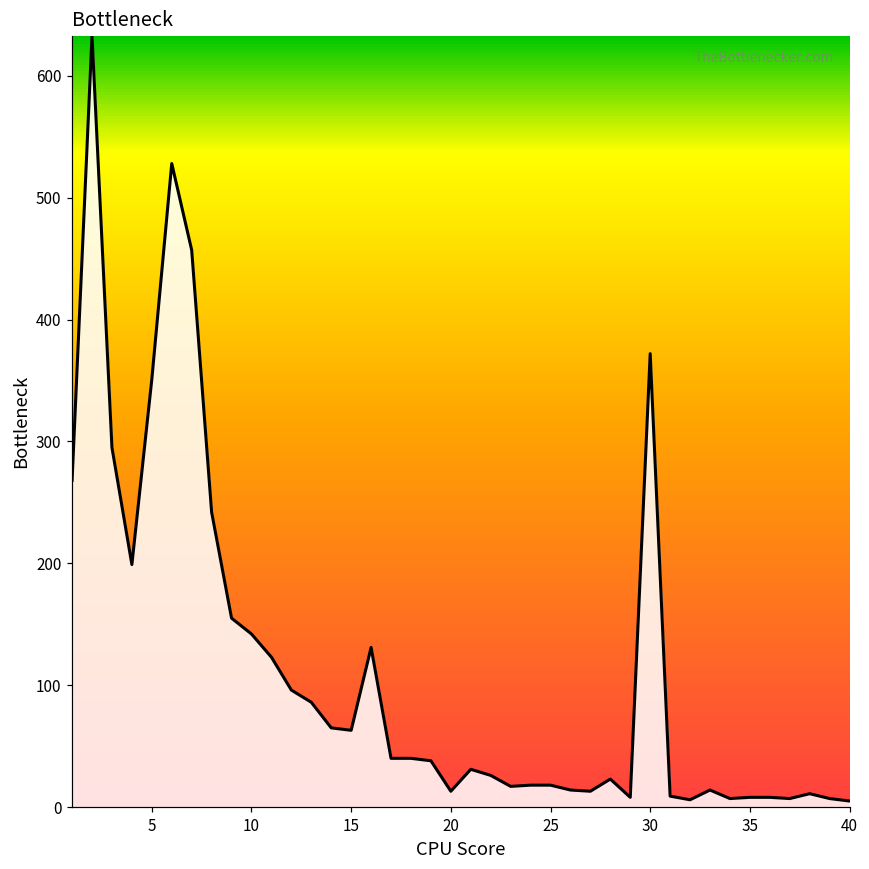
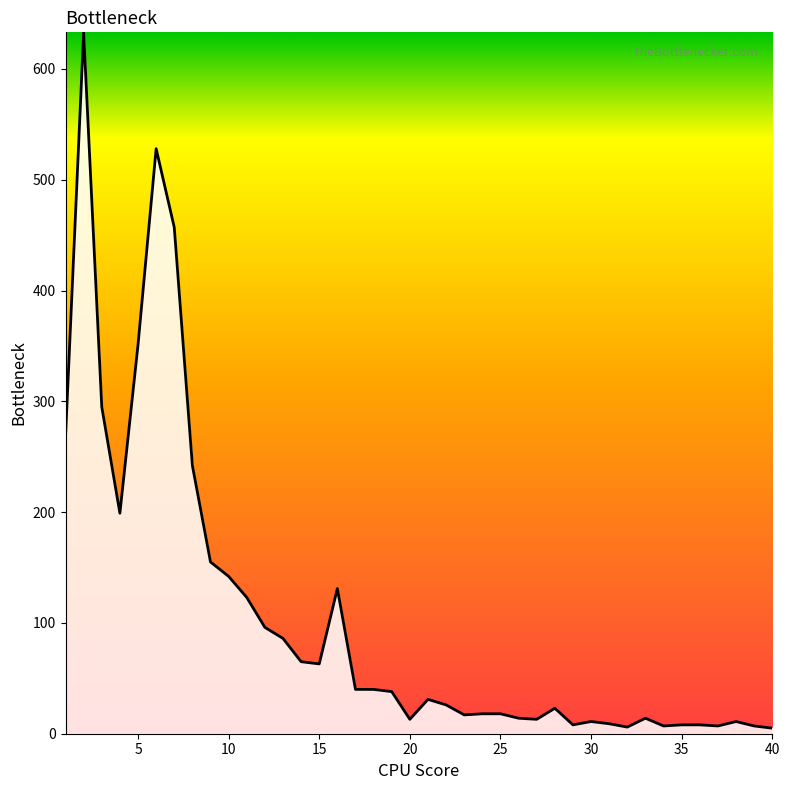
  {
    "5": 351,
    "10": 142,
    "15": 63,
    "20": 13,
    "25": 18,
-   "30": 372,
+   "30": 11,
    "35": 8,
    "40": 5
  }
